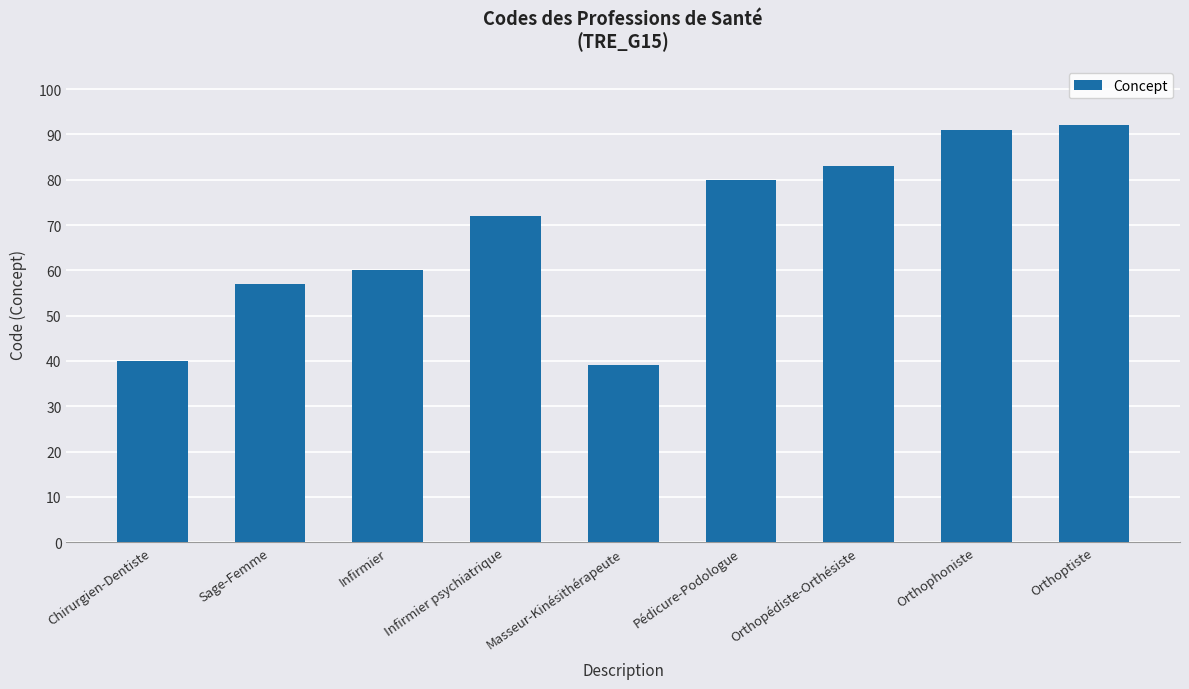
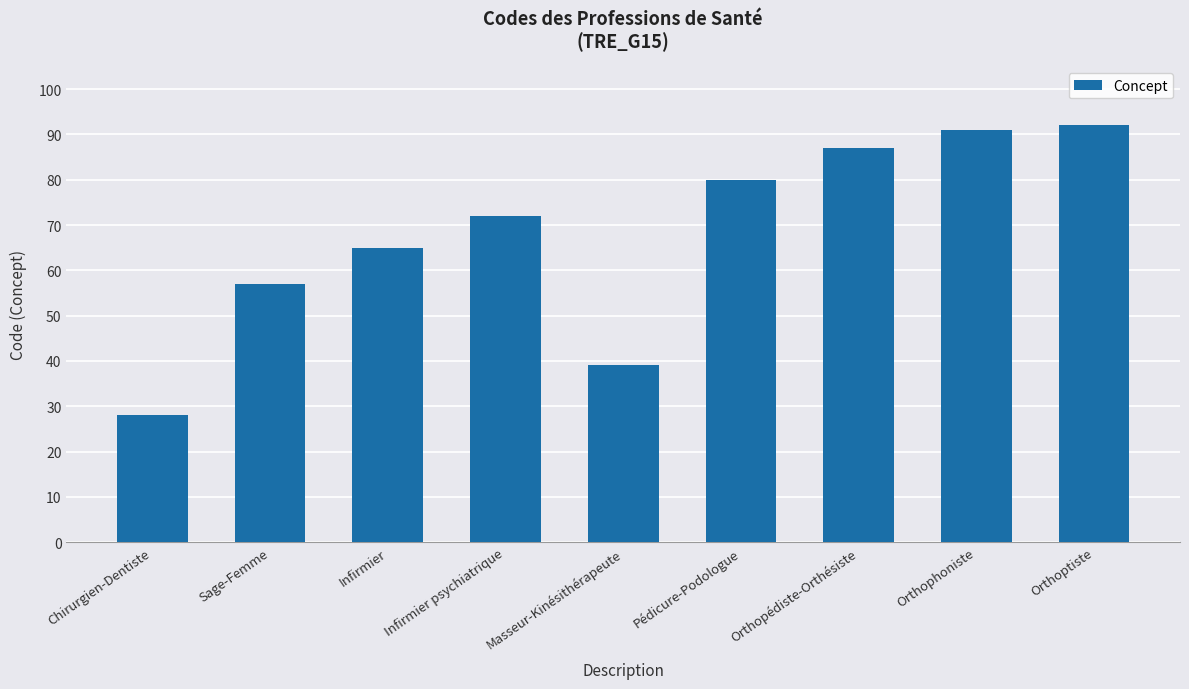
  {
-   "Chirurgien-Dentiste": 40,
+   "Chirurgien-Dentiste": 28,
    "Sage-Femme": 57,
-   "Infirmier": 60,
+   "Infirmier": 65,
    "Infirmier psychiatrique": 72,
    "Masseur-Kinésithérapeute": 39,
    "Pédicure-Podologue": 80,
-   "Orthopédiste-Orthésiste": 83,
+   "Orthopédiste-Orthésiste": 87,
    "Orthophoniste": 91,
    "Orthoptiste": 92
  }
